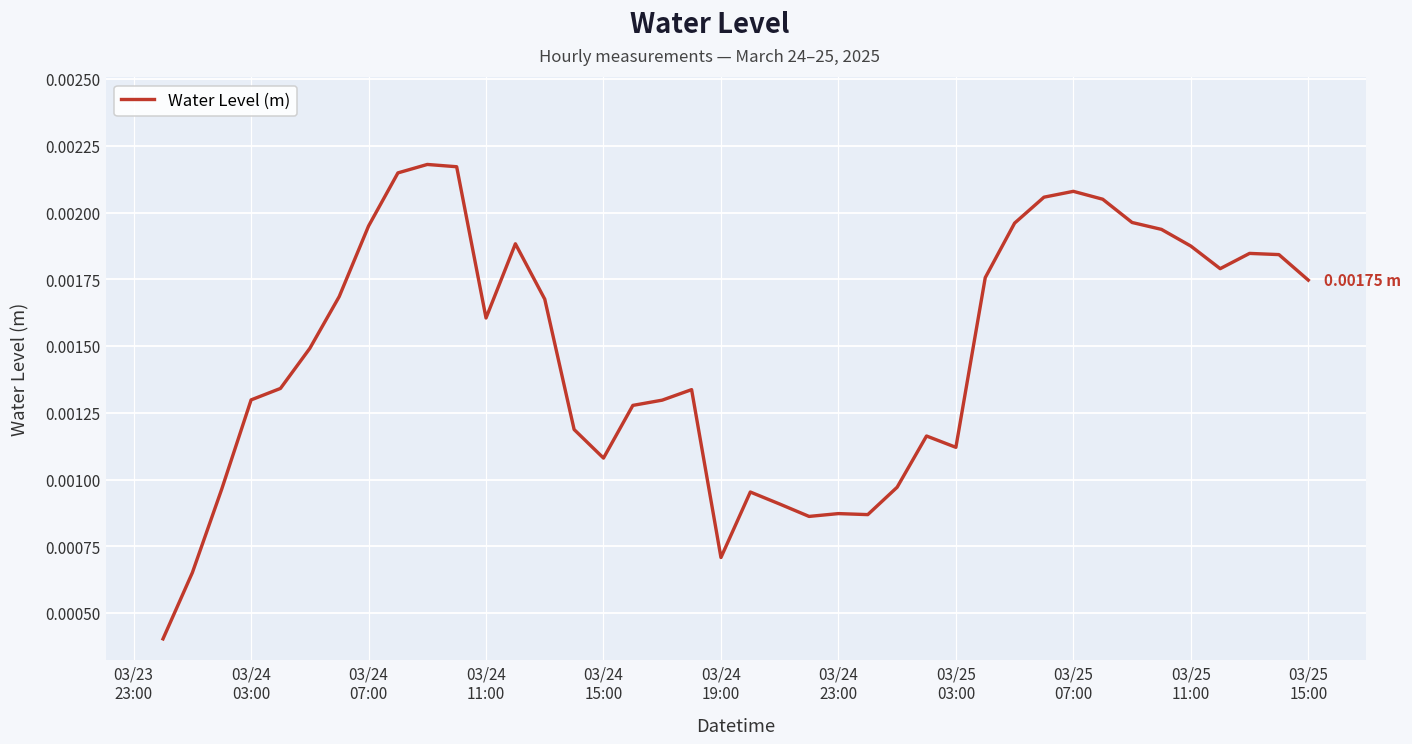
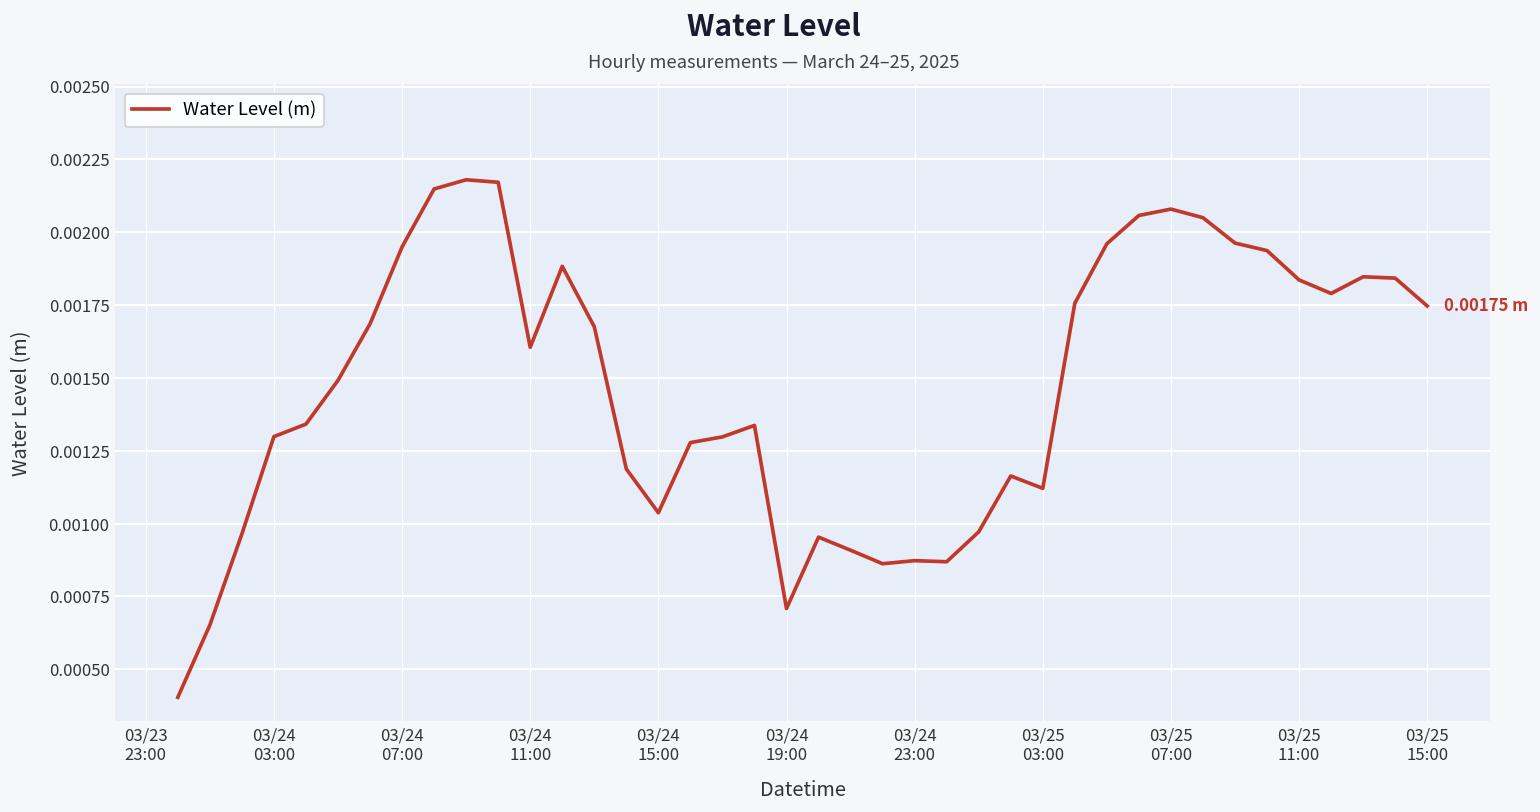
  {
    "03/24 03:00": 0.00130,
    "03/24 07:00": 0.00195,
    "03/24 11:00": 0.00161,
-   "03/24 15:00": 0.00108,
+   "03/24 15:00": 0.00104,
    "03/24 19:00": 0.00071,
    "03/24 23:00": 0.00087,
    "03/25 03:00": 0.00112,
    "03/25 07:00": 0.00208,
-   "03/25 11:00": 0.00187
+   "03/25 11:00": 0.00184
  }
